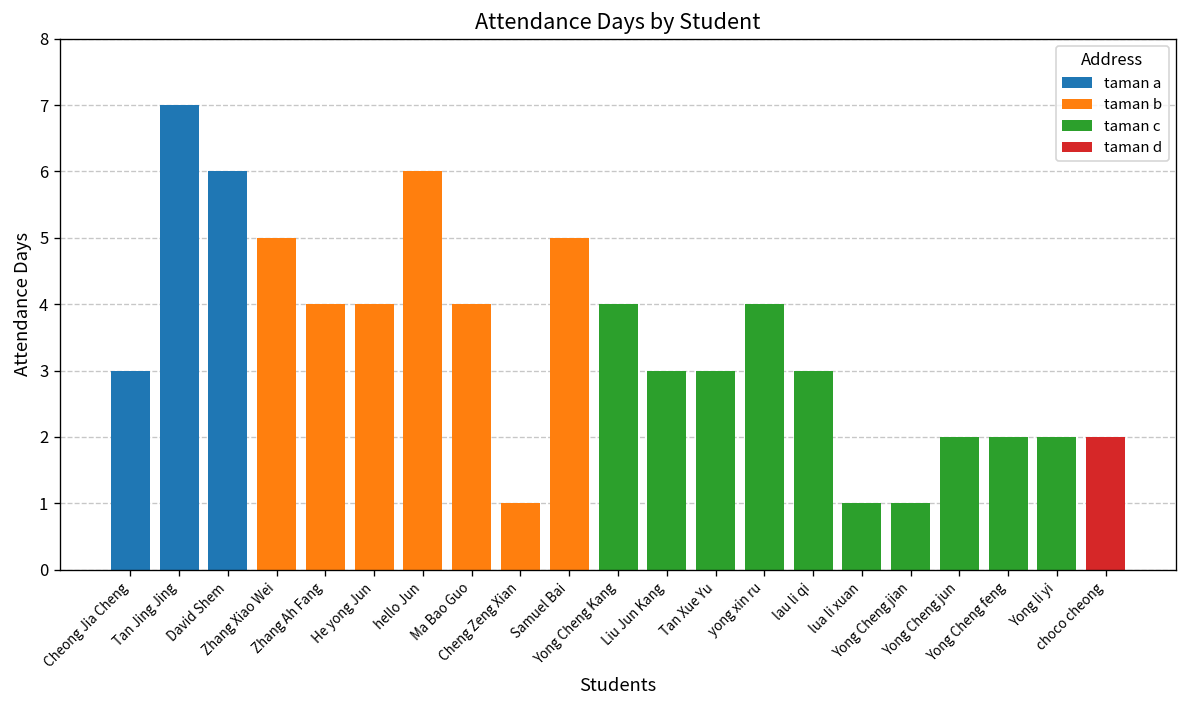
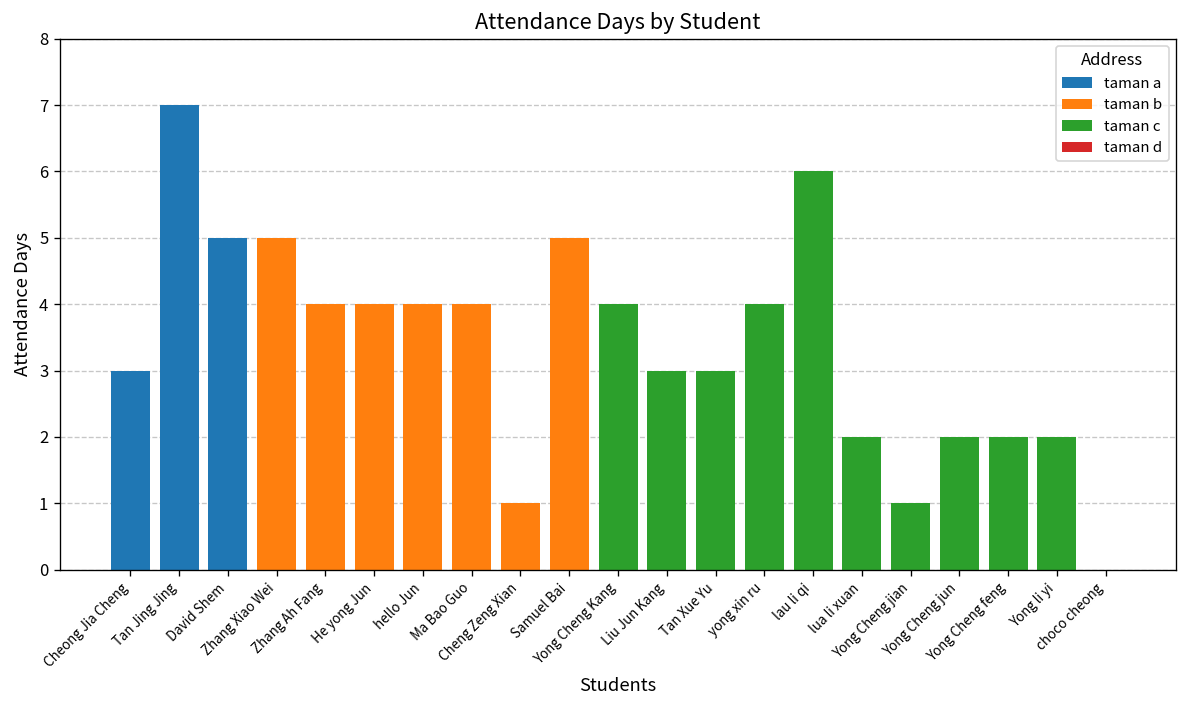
  {
    "Cheong Jia Cheng": 3,
    "Tan Jing Jing": 7,
-   "David Shem": 6,
+   "David Shem": 5,
    "Zhang Xiao Wei": 5,
    "Zhang Ah Fang": 4,
    "He yong Jun": 4,
-   "hello Jun": 6,
+   "hello Jun": 4,
    "Ma Bao Guo": 4,
    "Cheng Zeng Xian": 1,
    "Samuel Bai": 5,
    "Yong Cheng Kang": 4,
    "Liu Jun Kang": 3,
    "Tan Xue Yu": 3,
    "yong xin ru": 4,
-   "lau li qi": 3,
-   "lua li xuan": 1,
+   "lau li qi": 6,
+   "lua li xuan": 2,
    "Yong Cheng jian": 1,
    "Yong Cheng jun": 2,
    "Yong Cheng feng": 2,
    "Yong li yi": 2,
-   "choco cheong": 2
+   "choco cheong": 0
  }
